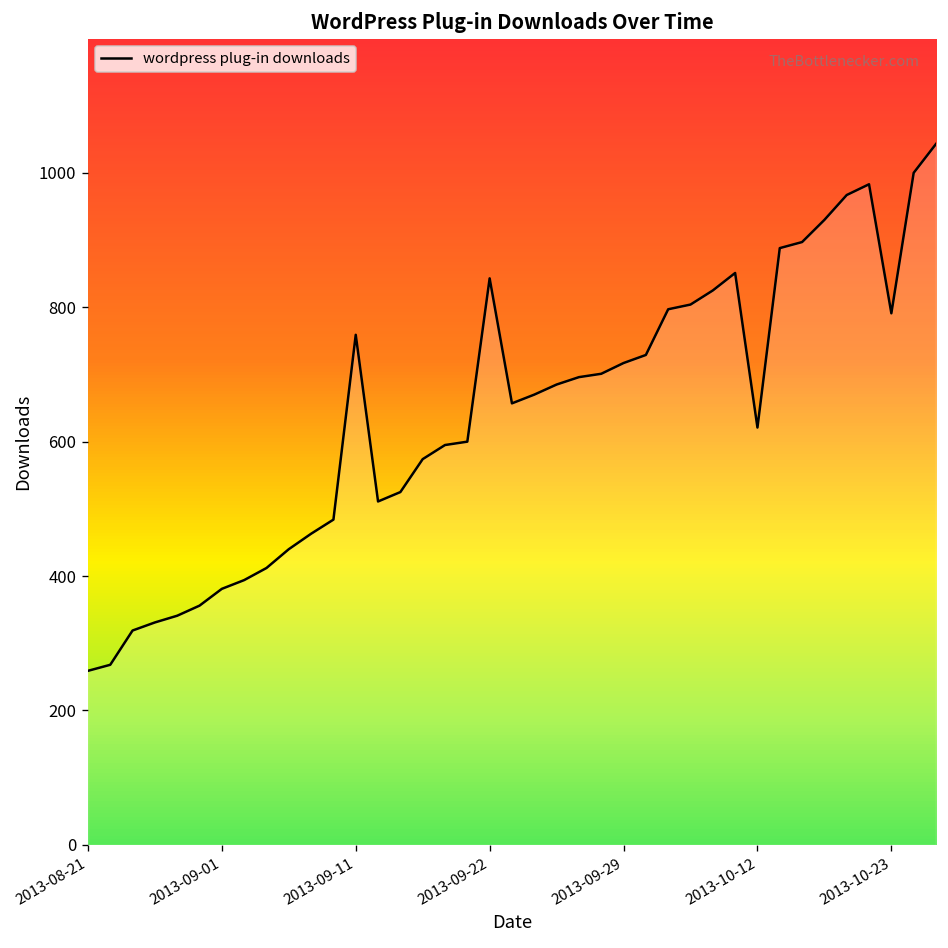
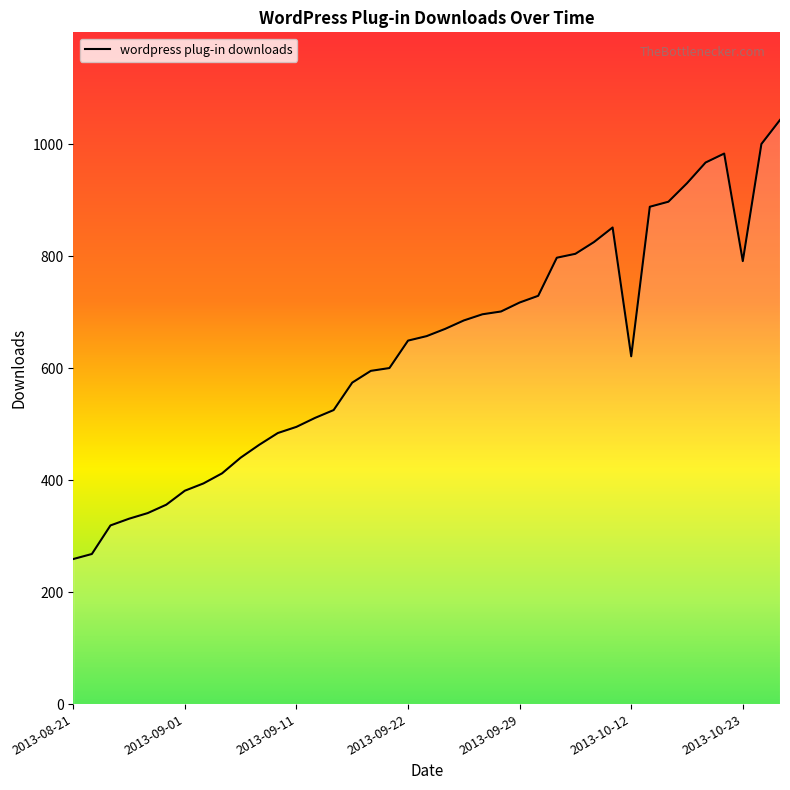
  {
    "2013-08-21": 260,
    "2013-09-01": 380,
-   "2013-09-11": 760,
-   "2013-09-22": 840,
+   "2013-09-11": 500,
+   "2013-09-22": 650,
    "2013-09-29": 720,
    "2013-10-12": 620,
    "2013-10-23": 790
  }
